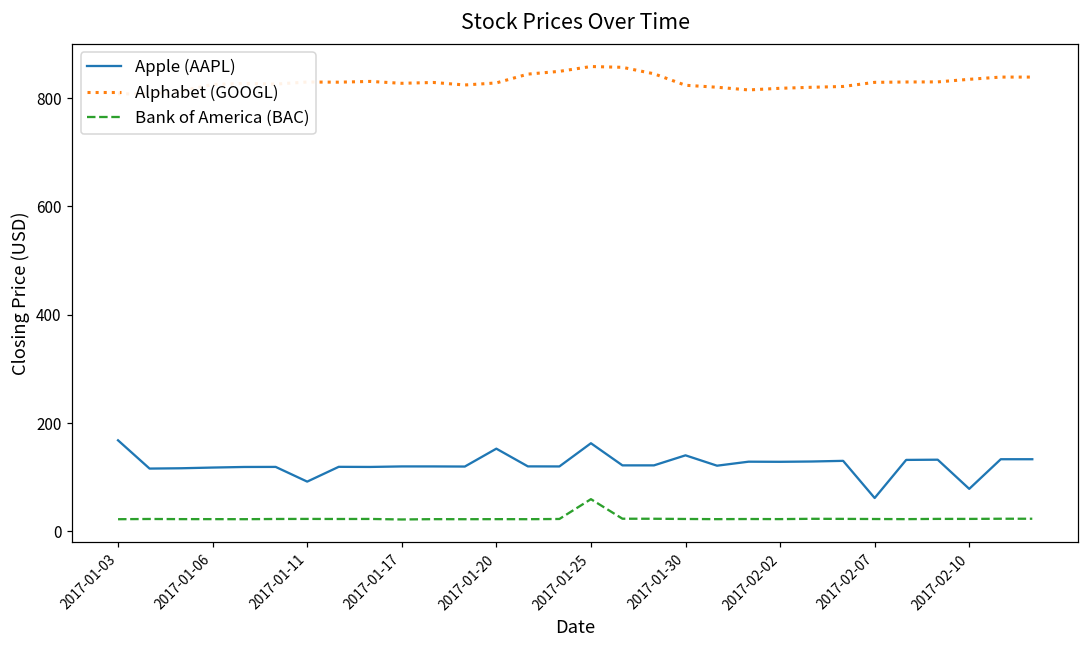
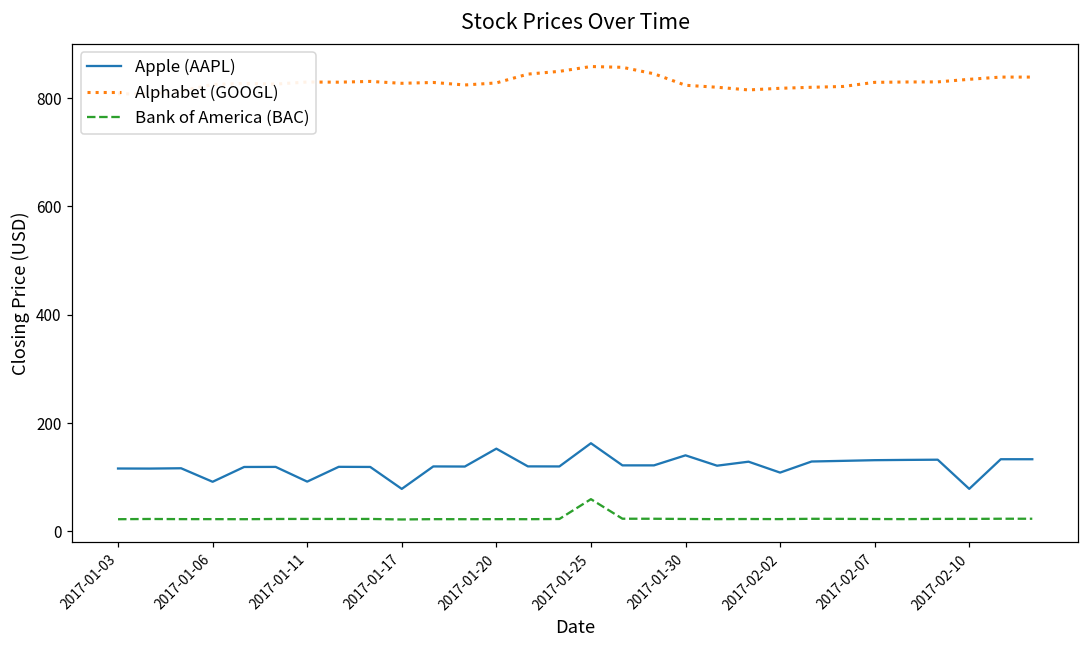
  {
    "Apple (AAPL)": {
-     "2017-01-03": 170,
-     "2017-01-06": 120,
+     "2017-01-03": 120,
+     "2017-01-06": 90,
      "2017-01-11": 90,
-     "2017-01-17": 120,
+     "2017-01-17": 80,
      "2017-01-20": 150,
      "2017-01-25": 160,
      "2017-01-30": 140,
-     "2017-02-02": 130,
-     "2017-02-07": 60,
+     "2017-02-02": 110,
+     "2017-02-07": 130,
      "2017-02-10": 80
    },
    "Alphabet (GOOGL)": {
      "2017-01-17": 830,
      "2017-01-20": 830,
      "2017-01-25": 860,
      "2017-01-30": 820,
      "2017-02-02": 820,
      "2017-02-07": 830,
      "2017-02-10": 830
    },
    "Bank of America (BAC)": {
      "2017-01-03": 20,
      "2017-01-06": 20,
      "2017-01-11": 20,
      "2017-01-17": 20,
      "2017-01-20": 20,
      "2017-01-25": 60,
      "2017-01-30": 20,
      "2017-02-02": 20,
      "2017-02-07": 20,
      "2017-02-10": 20
    }
  }
